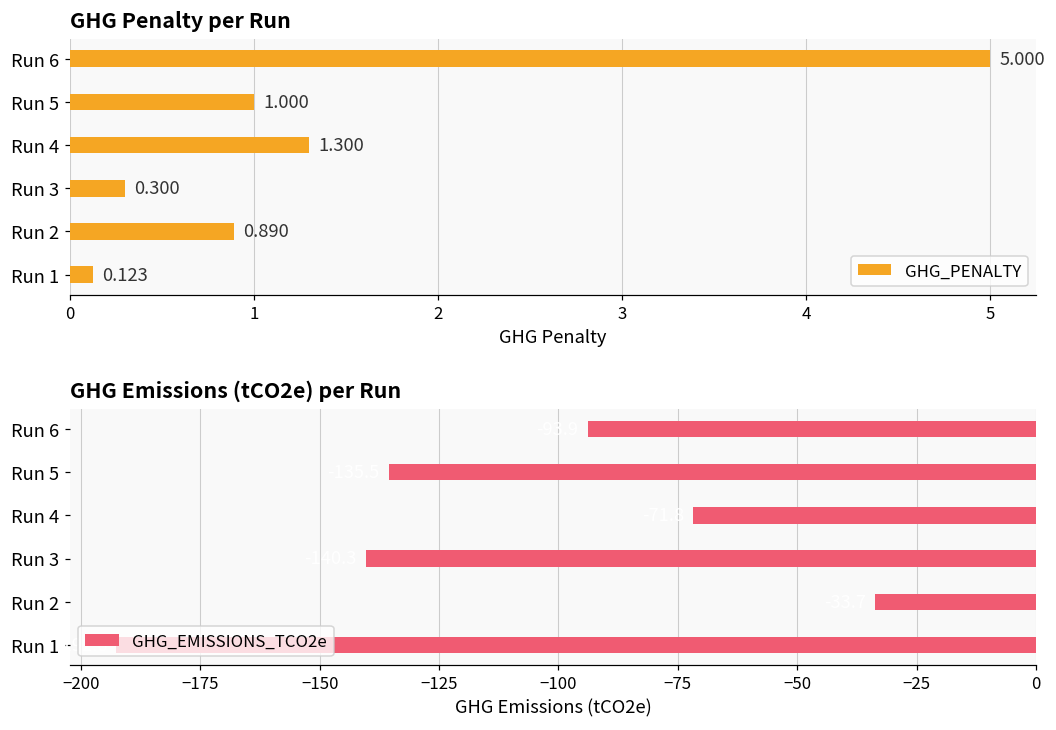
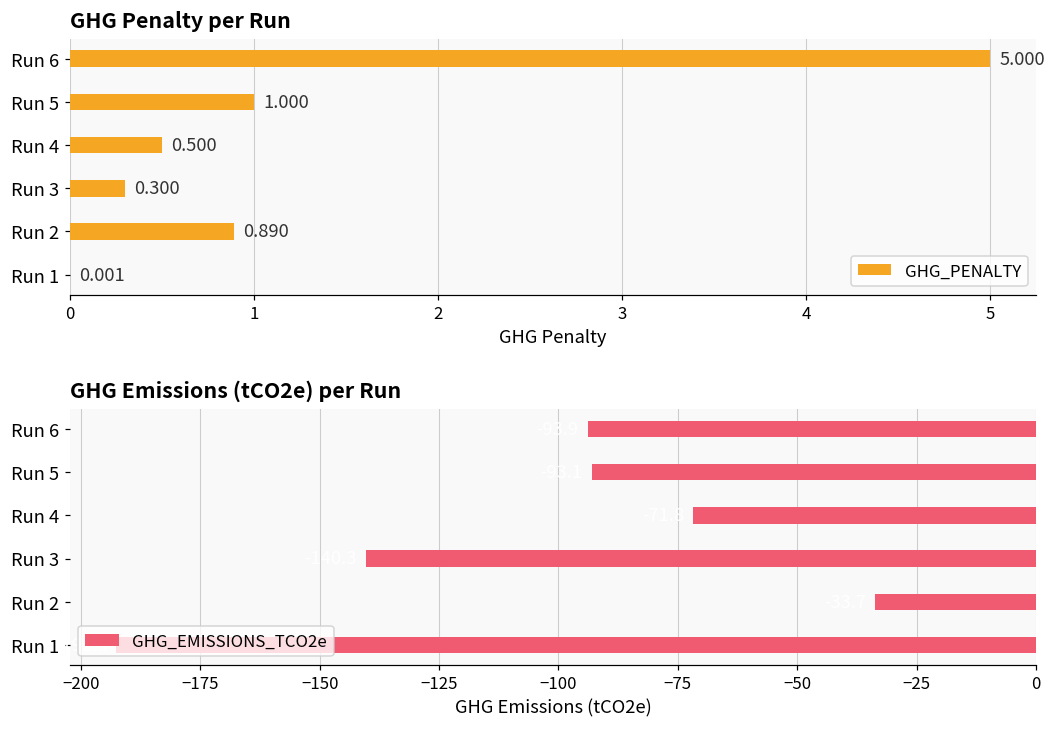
  {
    "GHG Penalty per Run": {
      "Run 6": 5.000,
      "Run 5": 1.000,
-     "Run 4": 1.300,
+     "Run 4": 0.500,
      "Run 3": 0.300,
      "Run 2": 0.890,
-     "Run 1": 0.123
+     "Run 1": 0.001
    },
    "GHG Emissions (tCO2e) per Run": {
      "Run 6": -94,
-     "Run 5": -135,
+     "Run 5": -93,
      "Run 4": -72,
      "Run 3": -140,
      "Run 2": -34
    }
  }
